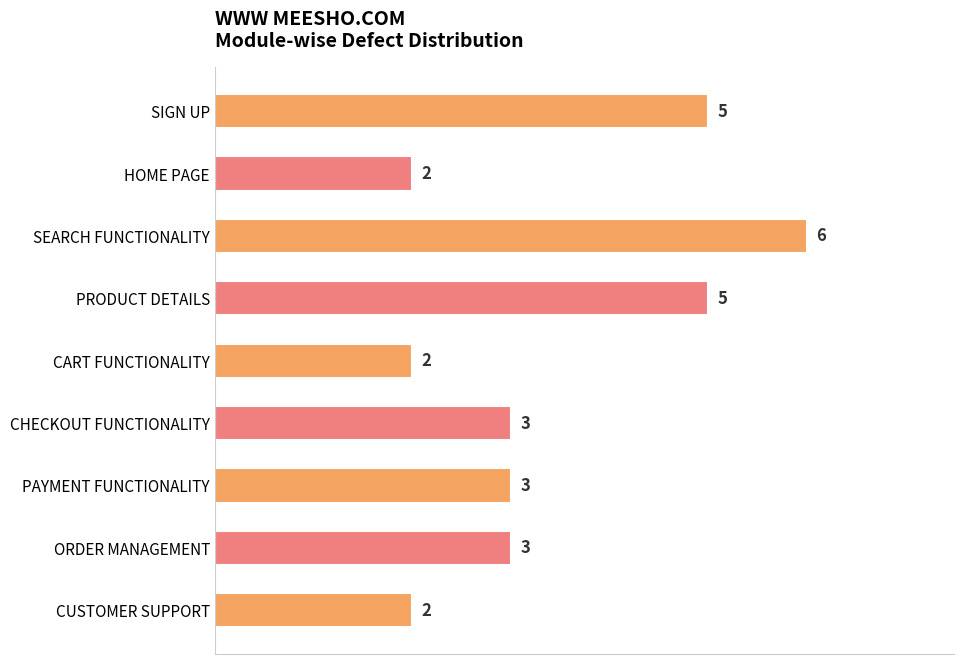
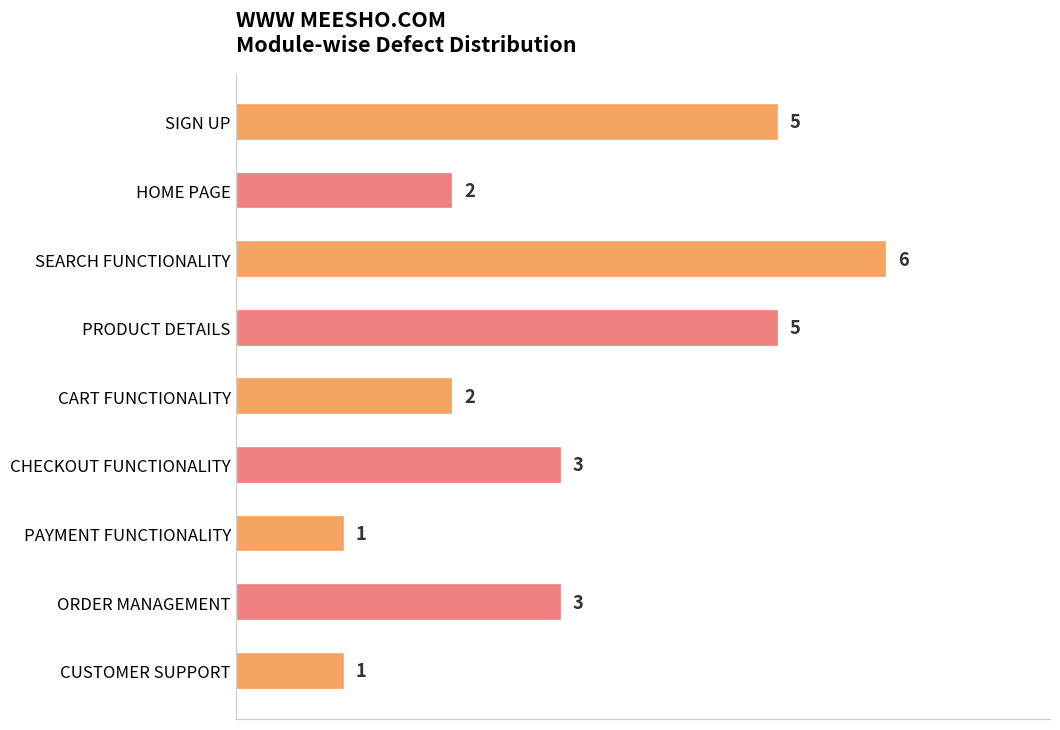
  {
    "SIGN UP": 5,
    "HOME PAGE": 2,
    "SEARCH FUNCTIONALITY": 6,
    "PRODUCT DETAILS": 5,
    "CART FUNCTIONALITY": 2,
    "CHECKOUT FUNCTIONALITY": 3,
-   "PAYMENT FUNCTIONALITY": 3,
+   "PAYMENT FUNCTIONALITY": 1,
    "ORDER MANAGEMENT": 3,
-   "CUSTOMER SUPPORT": 2
+   "CUSTOMER SUPPORT": 1
  }
